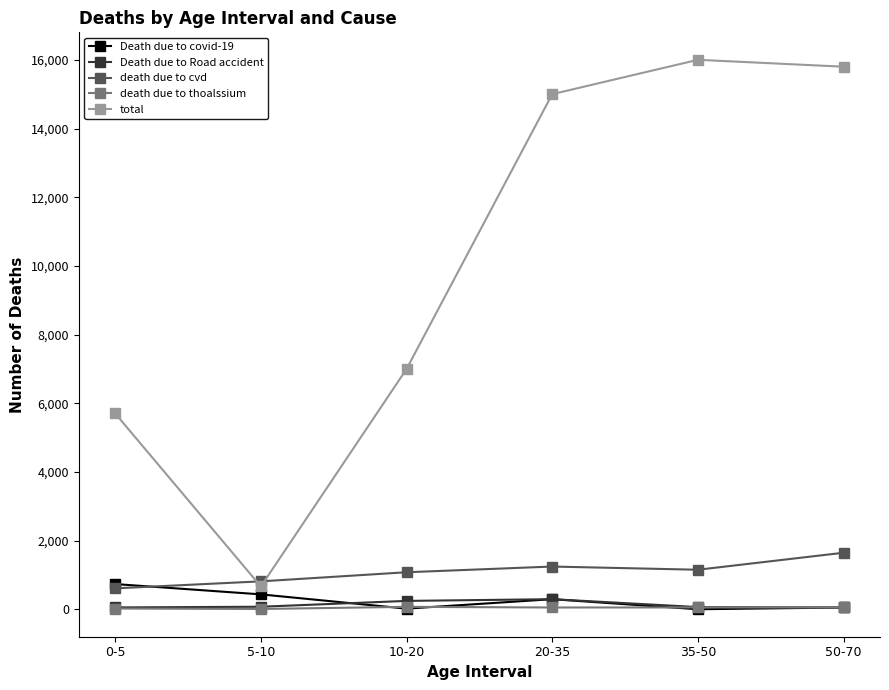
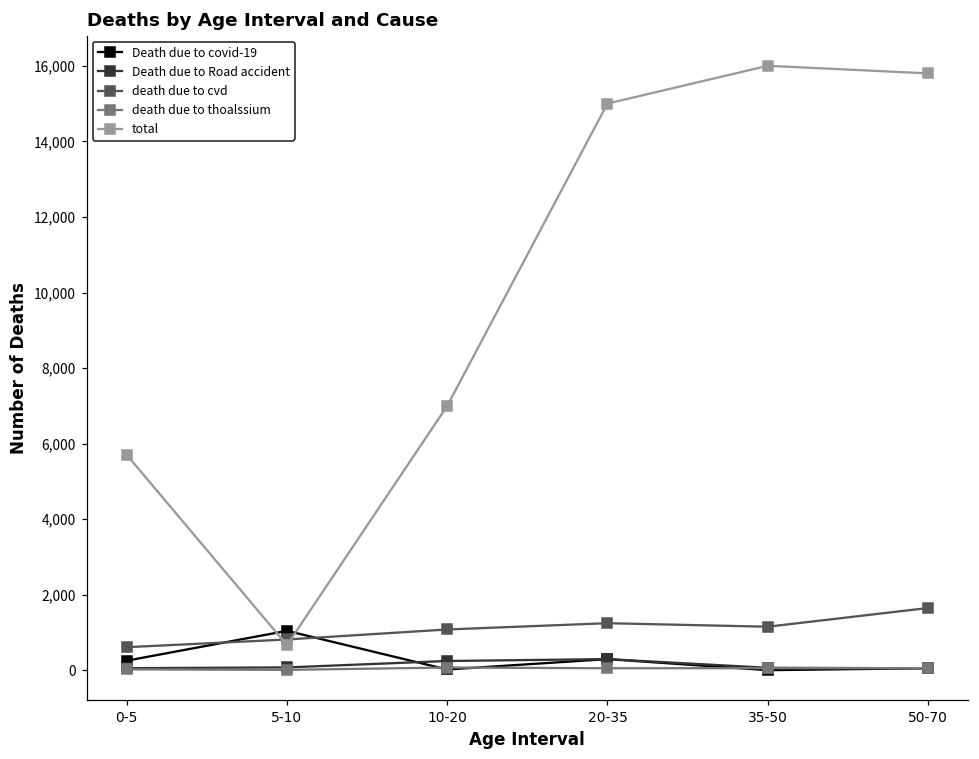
  {
    "Death due to covid-19": {
-     "0-5": "700",
-     "5-10": "400"
+     "0-5": "300",
+     "5-10": "1,000"
    }
  }
